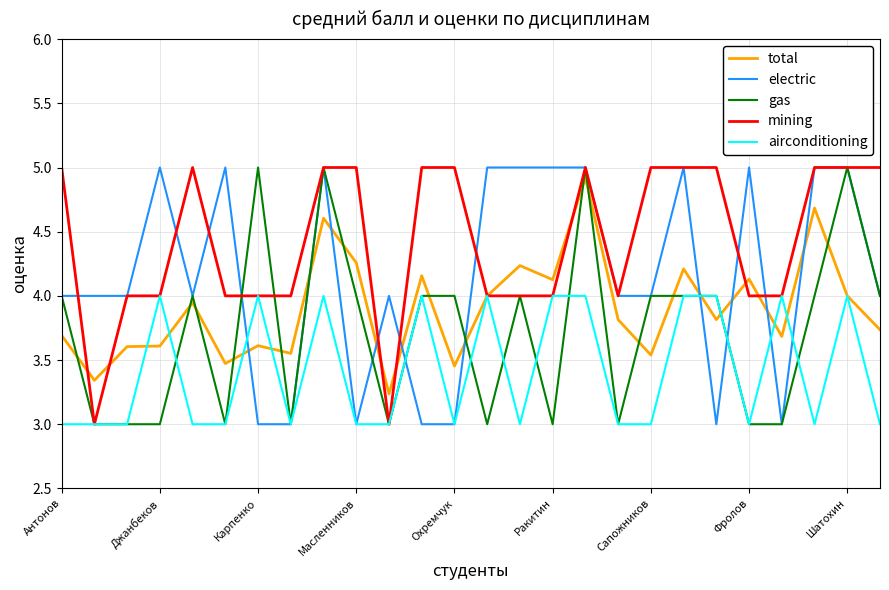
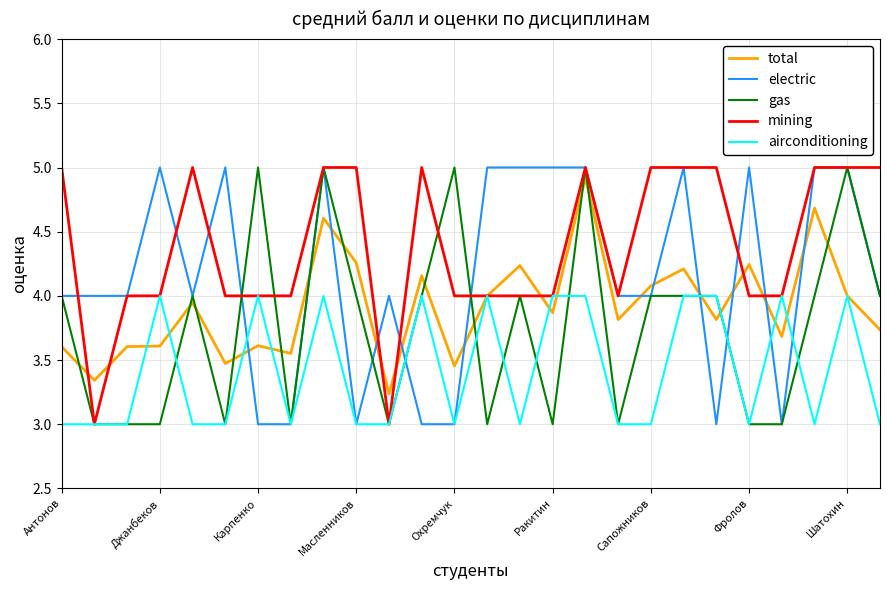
  {
    "total": {
-     "Антонов": 3.69,
+     "Антонов": 3.60,
      "Джанбеков": 3.61,
      "Карпенко": 3.61,
      "Масленников": 4.26,
      "Охремчук": 3.45,
-     "Ракитин": 4.13,
-     "Сапожников": 3.54,
-     "Фролов": 4.13
+     "Ракитин": 3.87,
+     "Сапожников": 4.08,
+     "Фролов": 4.25
    },
    "electric": {
      "Джанбеков": 5.00,
      "Карпенко": 3.00,
      "Ракитин": 5.00,
      "Фролов": 5.00
    },
    "gas": {
      "Джанбеков": 3,
      "Карпенко": 5,
      "Масленников": 4,
-     "Охремчук": 4,
+     "Охремчук": 5,
      "Ракитин": 3
    },
    "mining": {
      "Антонов": 5,
      "Масленников": 5,
-     "Охремчук": 5,
+     "Охремчук": 4,
      "Сапожников": 5,
      "Фролов": 4
    },
    "airconditioning": {
      "Антонов": 3.00,
      "Сапожников": 3.00
    }
  }
